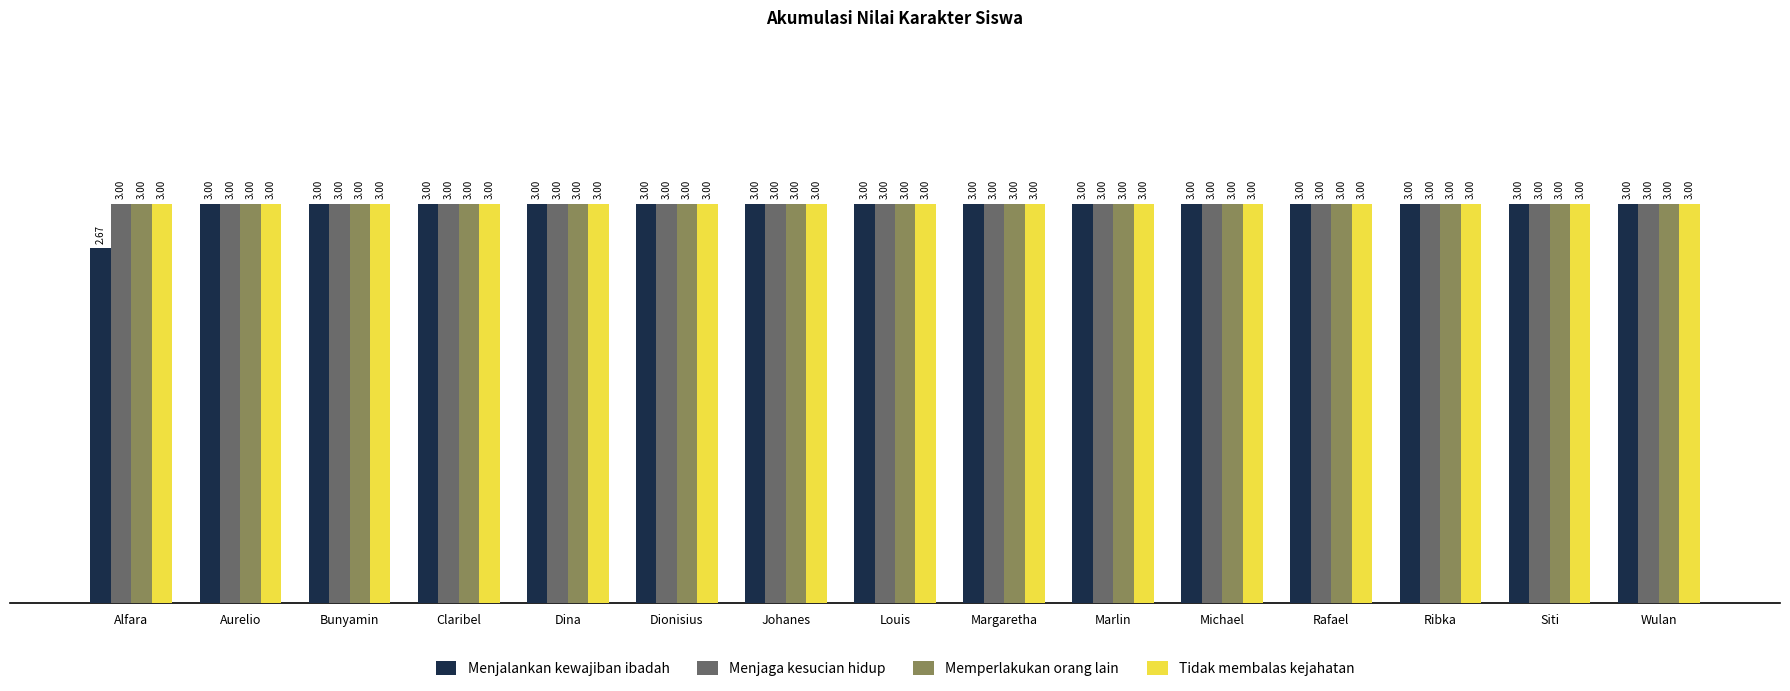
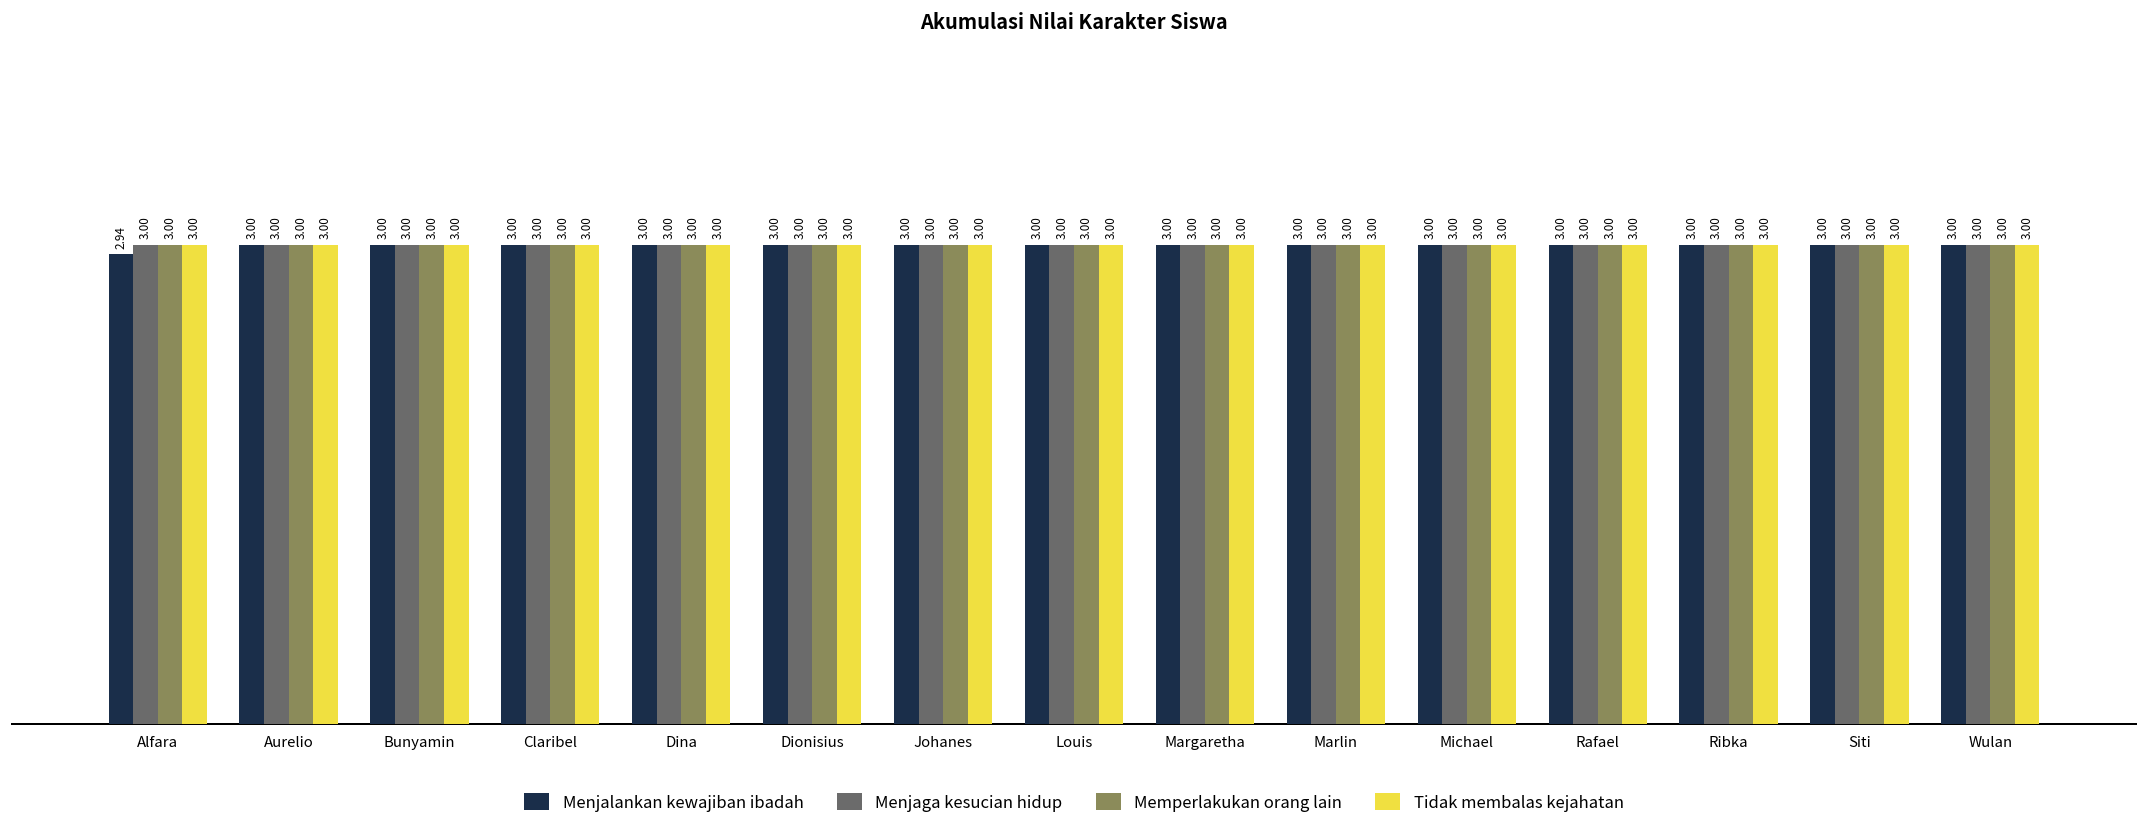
  {
    "Menjalankan kewajiban ibadah": {
-     "Alfara": 2.67,
+     "Alfara": 2.94,
      "Aurelio": 3.00,
      "Bunyamin": 3.00,
      "Claribel": 3.00,
      "Dina": 3.00,
      "Dionisius": 3.00,
      "Johanes": 3.00,
      "Louis": 3.00,
      "Margaretha": 3.00,
      "Marlin": 3.00,
      "Michael": 3.00,
      "Rafael": 3.00,
      "Ribka": 3.00,
      "Siti": 3.00,
      "Wulan": 3.00
    },
    "Tidak membalas kejahatan": {
      "Alfara": 3.00,
      "Aurelio": 3.00,
      "Bunyamin": 3.00,
      "Claribel": 3.00,
      "Dina": 3.00,
      "Dionisius": 3.00,
      "Johanes": 3.00,
      "Louis": 3.00,
      "Margaretha": 3.00,
      "Marlin": 3.00,
      "Michael": 3.00,
      "Rafael": 3.00,
      "Ribka": 3.00,
      "Siti": 3.00,
      "Wulan": 3.00
    }
  }
